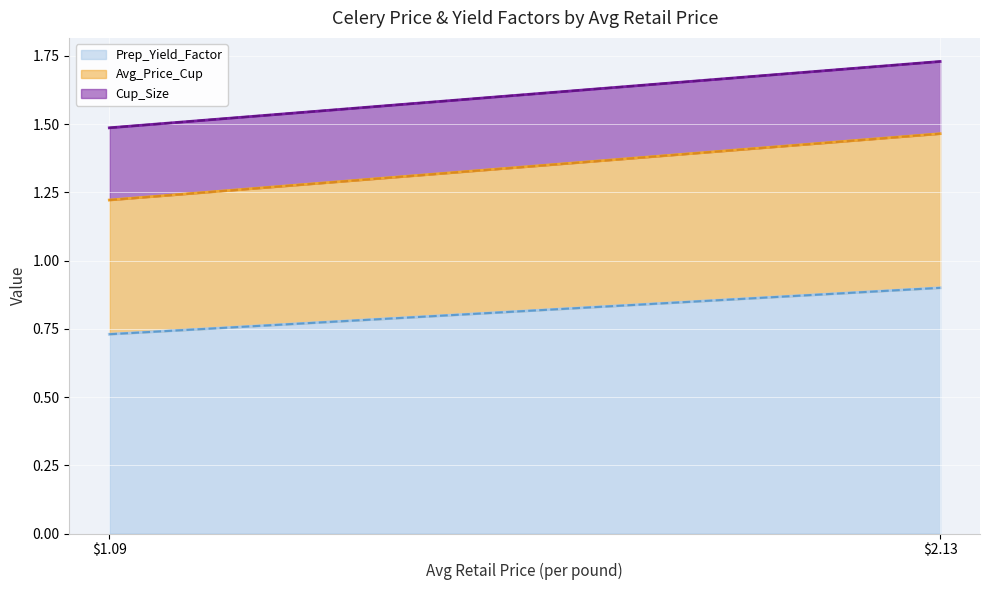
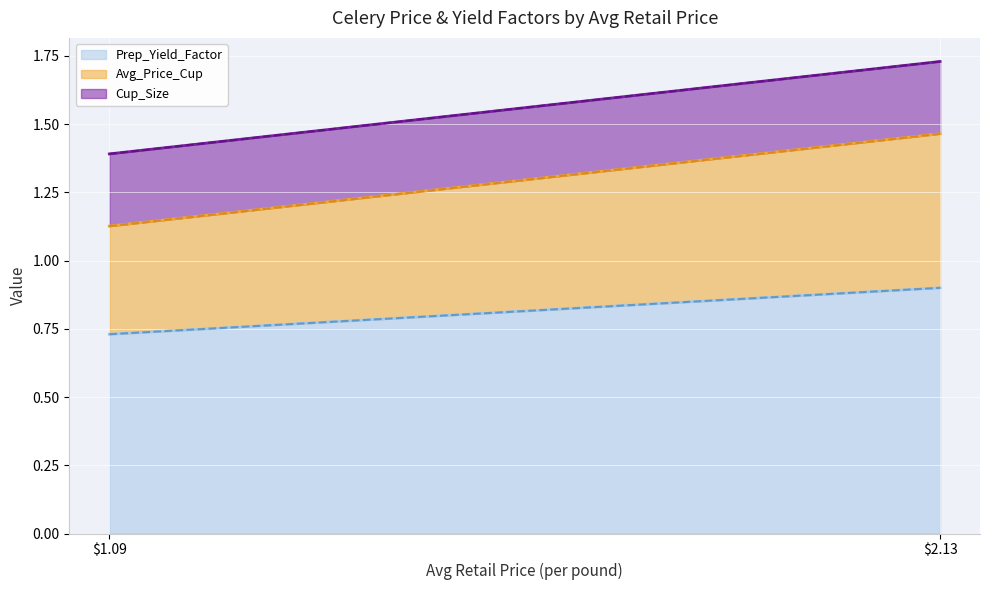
  {
    "Prep_Yield_Factor": {
      "$1.09": 0.73,
      "$2.13": 0.90
    },
    "Avg_Price_Cup": {
-     "$1.09": 0.49,
+     "$1.09": 0.40,
      "$2.13": 0.56
    },
    "Cup_Size": {
      "$1.09": 0.26,
      "$2.13": 0.26
    }
  }
